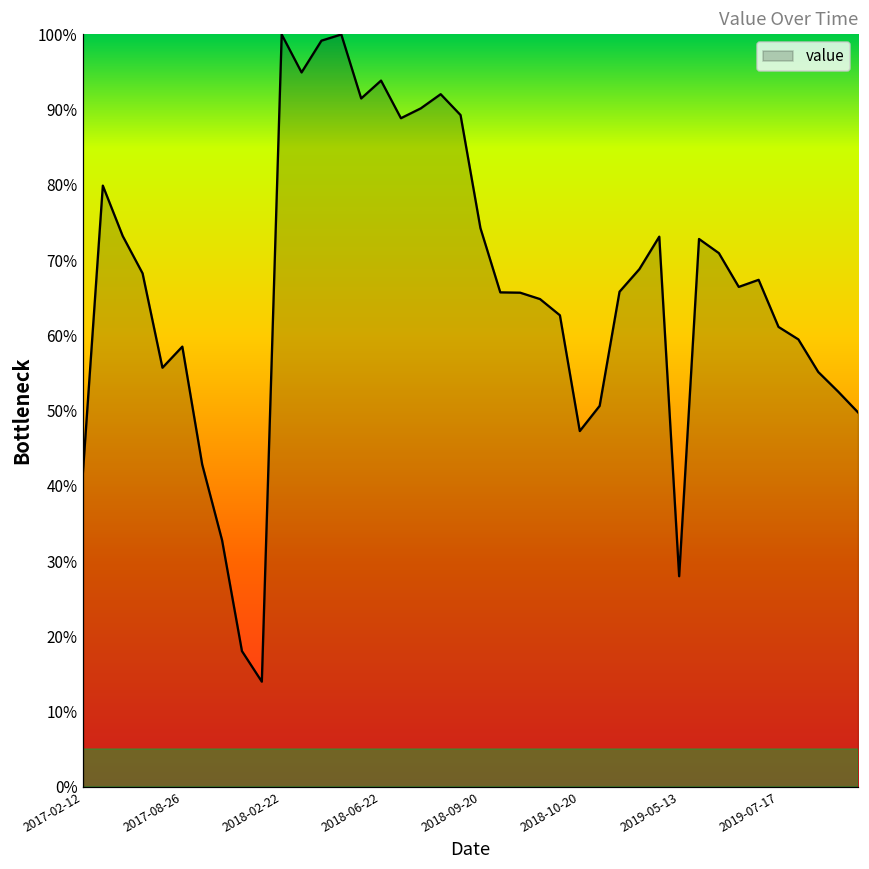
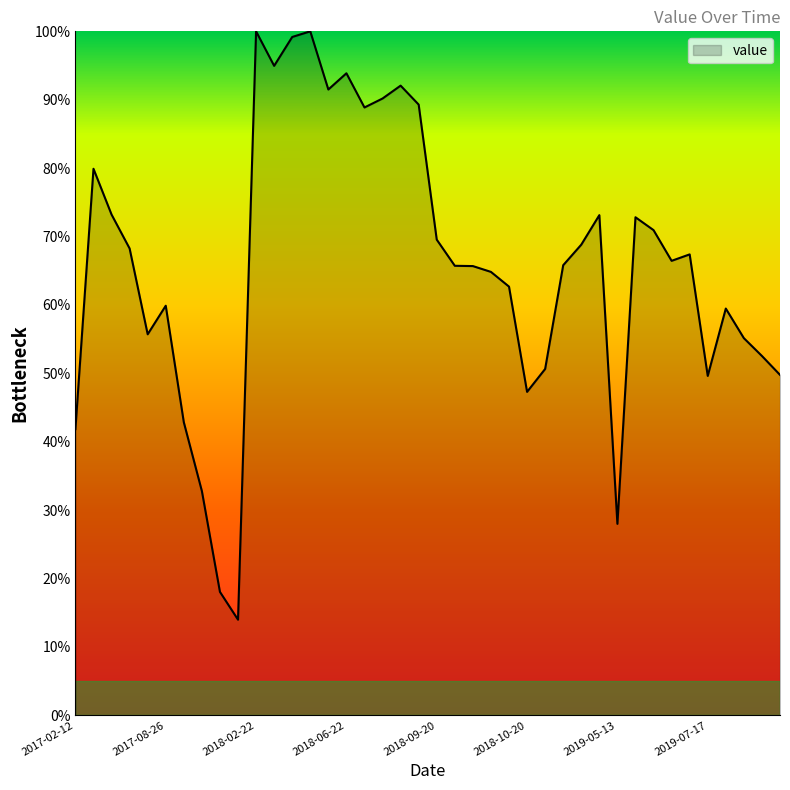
  {
    "2017-02-12": "42%",
-   "2017-08-26": "59%",
+   "2017-08-26": "60%",
    "2018-02-22": "100%",
    "2018-06-22": "94%",
-   "2018-09-20": "74%",
+   "2018-09-20": "70%",
    "2018-10-20": "47%",
    "2019-05-13": "28%",
-   "2019-07-17": "61%"
+   "2019-07-17": "50%"
  }
